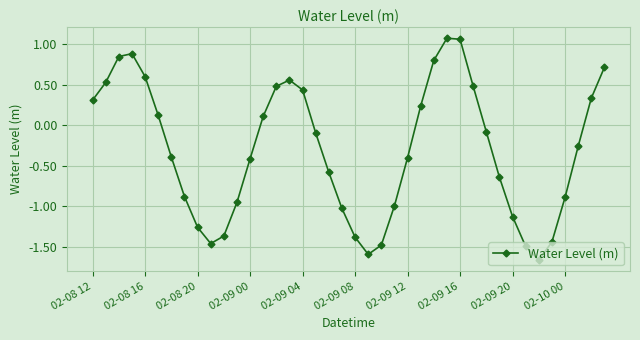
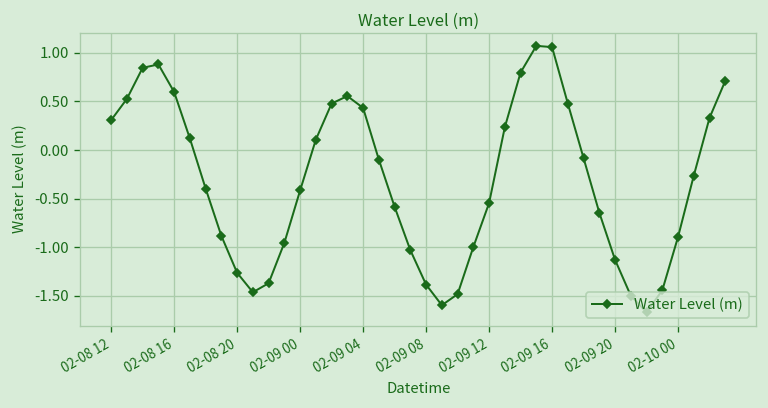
  {
    "02-08 12": 0.3,
    "02-08 16": 0.6,
    "02-08 20": -1.3,
    "02-09 00": -0.4,
    "02-09 04": 0.4,
    "02-09 08": -1.4,
-   "02-09 12": -0.4,
+   "02-09 12": -0.5,
    "02-09 16": 1.1,
    "02-09 20": -1.1,
    "02-10 00": -0.9
  }
